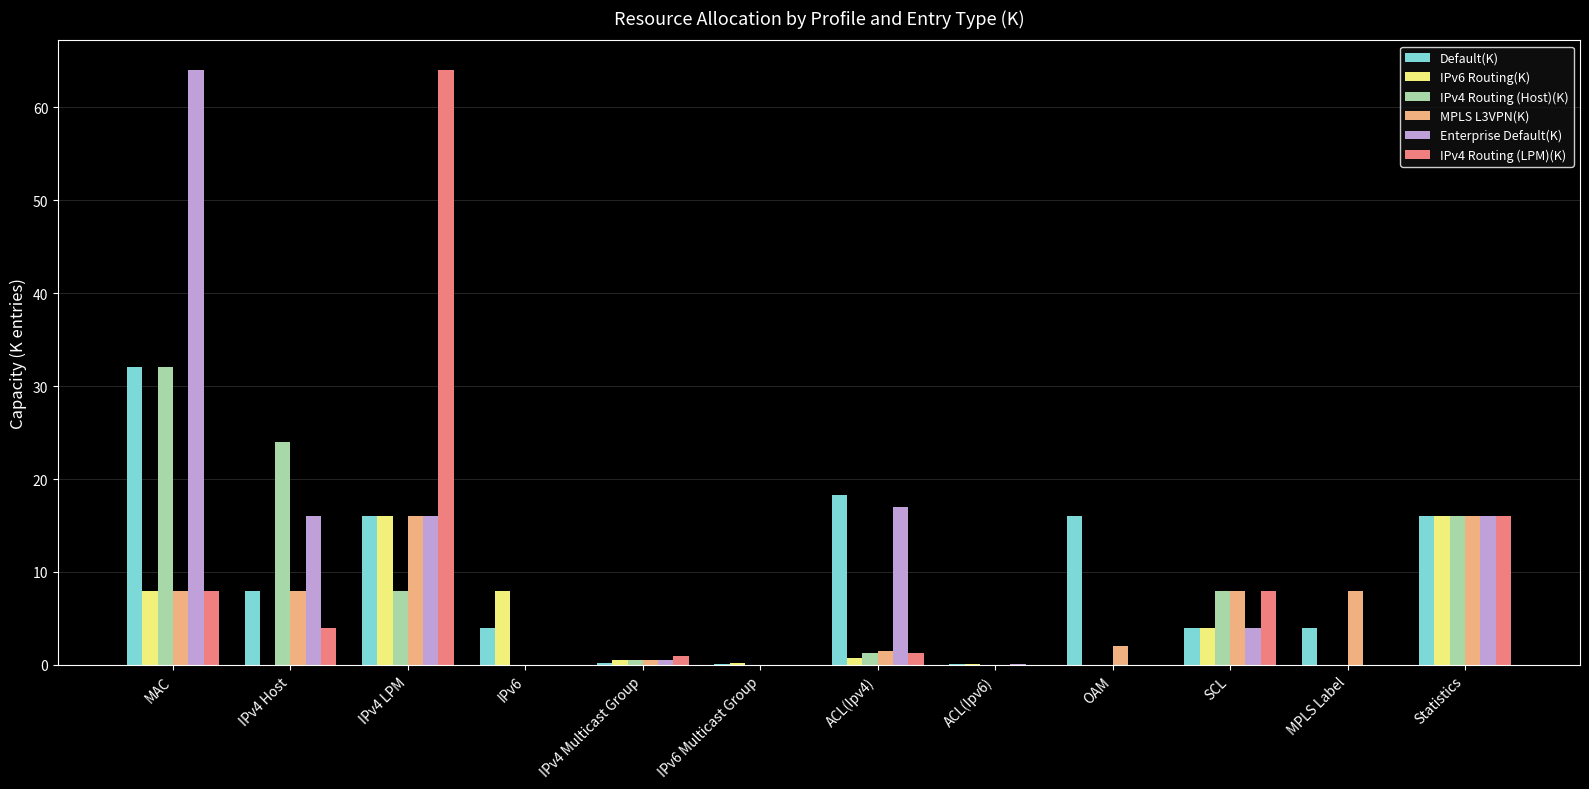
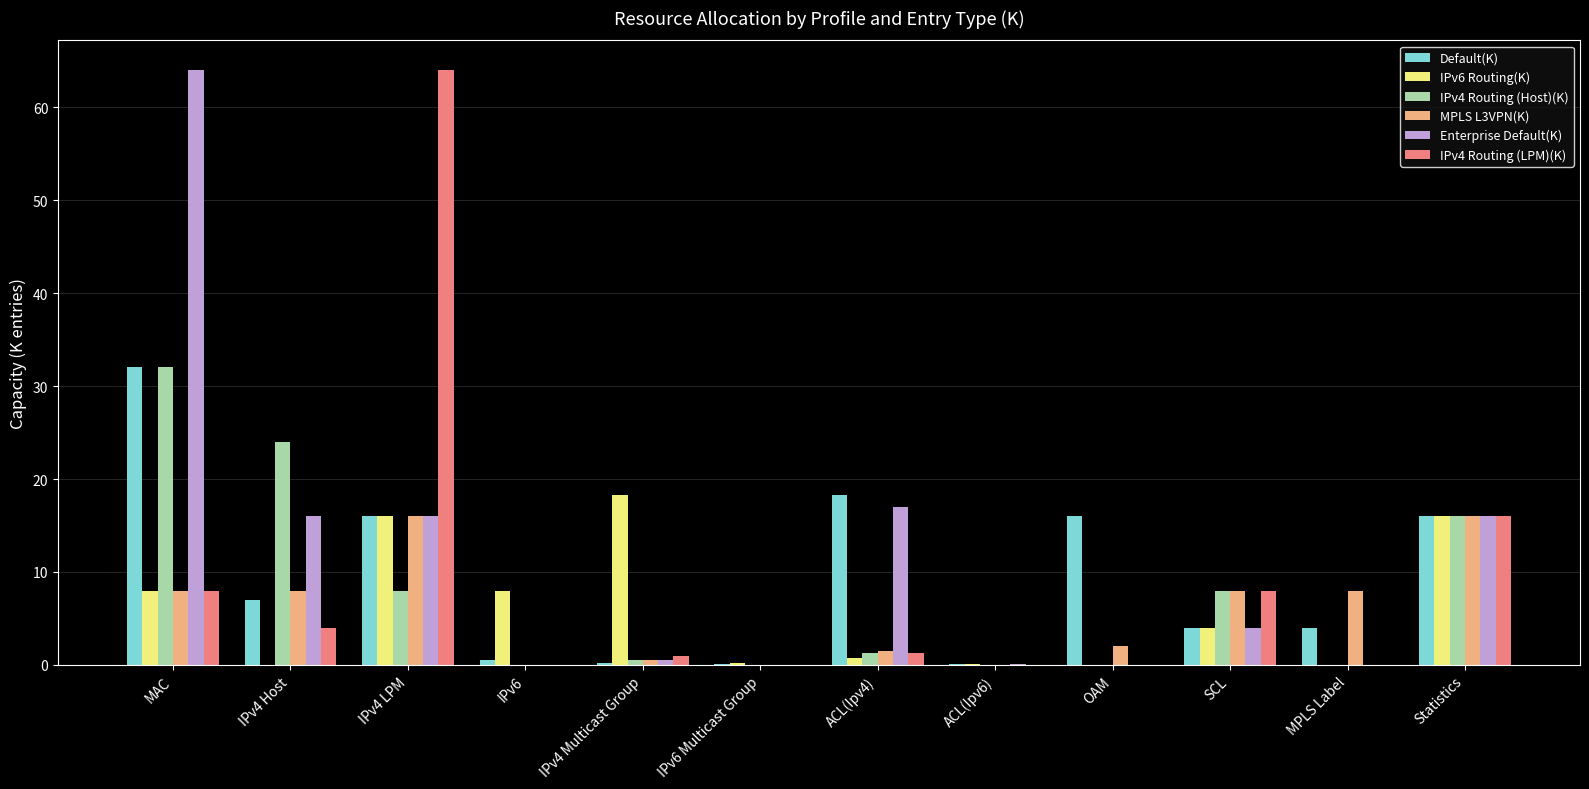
  {
    "Default(K)": {
      "MAC": 32,
-     "IPv4 Host": 8,
+     "IPv4 Host": 7,
      "IPv4 LPM": 16,
-     "IPv6": 4,
+     "IPv6": 1,
      "ACL(Ipv4)": 18,
      "OAM": 16,
      "SCL": 4,
      "MPLS Label": 4,
      "Statistics": 16
    },
    "IPv6 Routing(K)": {
      "MAC": 8,
      "IPv4 Host": 0,
      "IPv4 LPM": 16,
      "IPv6": 8,
-     "IPv4 Multicast Group": 1,
+     "IPv4 Multicast Group": 18,
      "ACL(Ipv4)": 1,
      "OAM": 0,
      "SCL": 4,
      "MPLS Label": 0,
      "Statistics": 16
    },
    "IPv4 Routing (Host)(K)": {
      "MAC": 32,
      "IPv4 Host": 24,
      "IPv4 LPM": 8,
      "IPv6": 0,
      "IPv4 Multicast Group": 1,
      "IPv6 Multicast Group": 0,
      "ACL(Ipv4)": 1,
      "ACL(Ipv6)": 0,
      "OAM": 0,
      "SCL": 8,
      "MPLS Label": 0,
      "Statistics": 16
    },
    "Enterprise Default(K)": {
      "MAC": 64,
      "IPv4 Host": 16,
      "IPv4 LPM": 16,
      "IPv6": 0,
      "IPv4 Multicast Group": 1,
      "IPv6 Multicast Group": 0,
      "ACL(Ipv4)": 17,
      "OAM": 0,
      "SCL": 4,
      "MPLS Label": 0,
      "Statistics": 16
    }
  }
